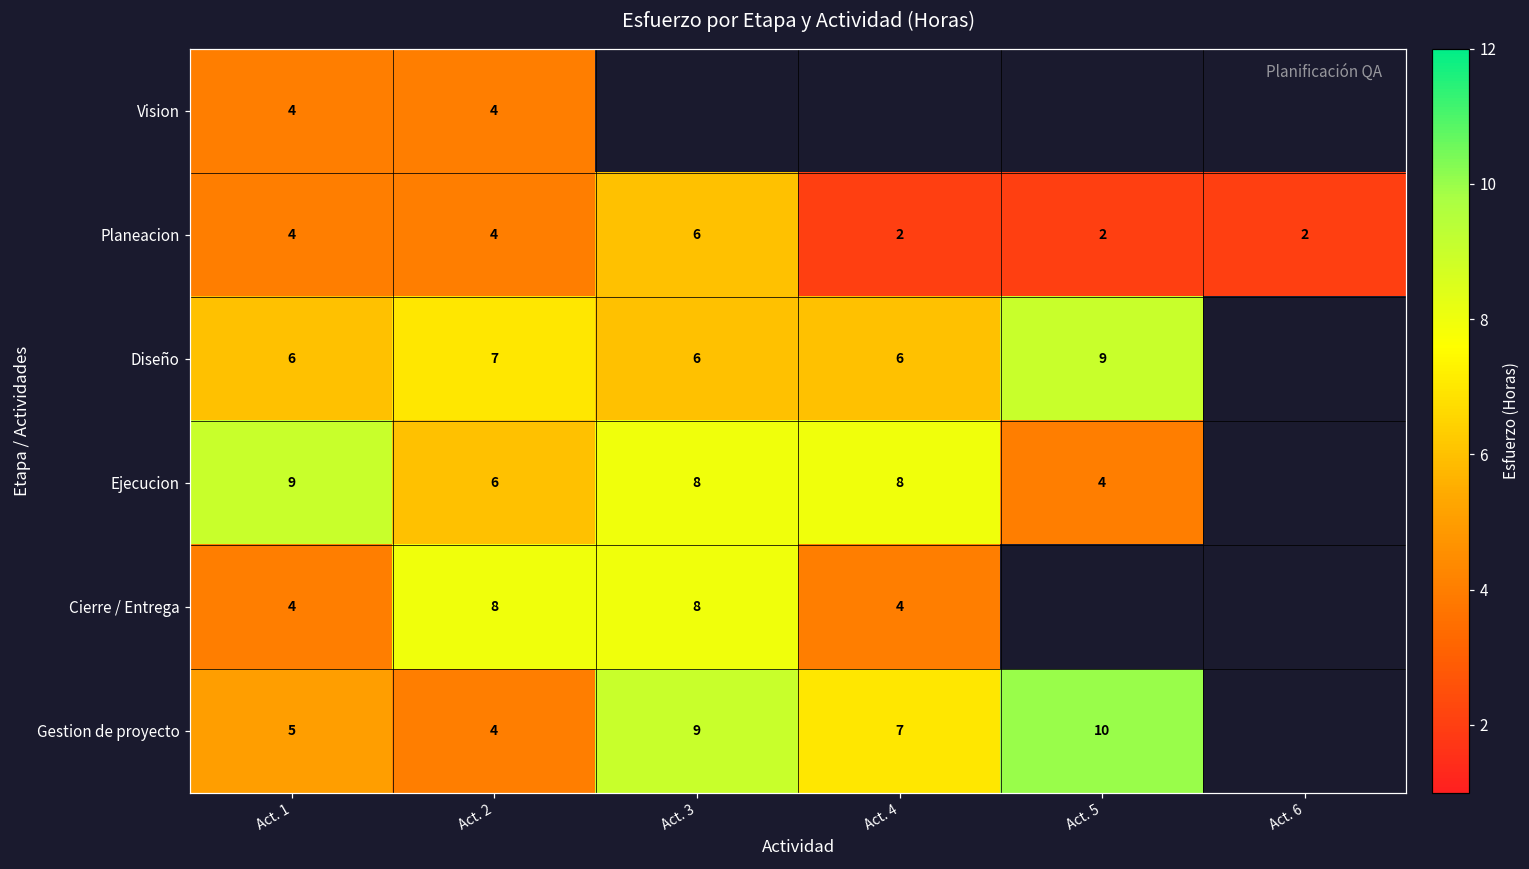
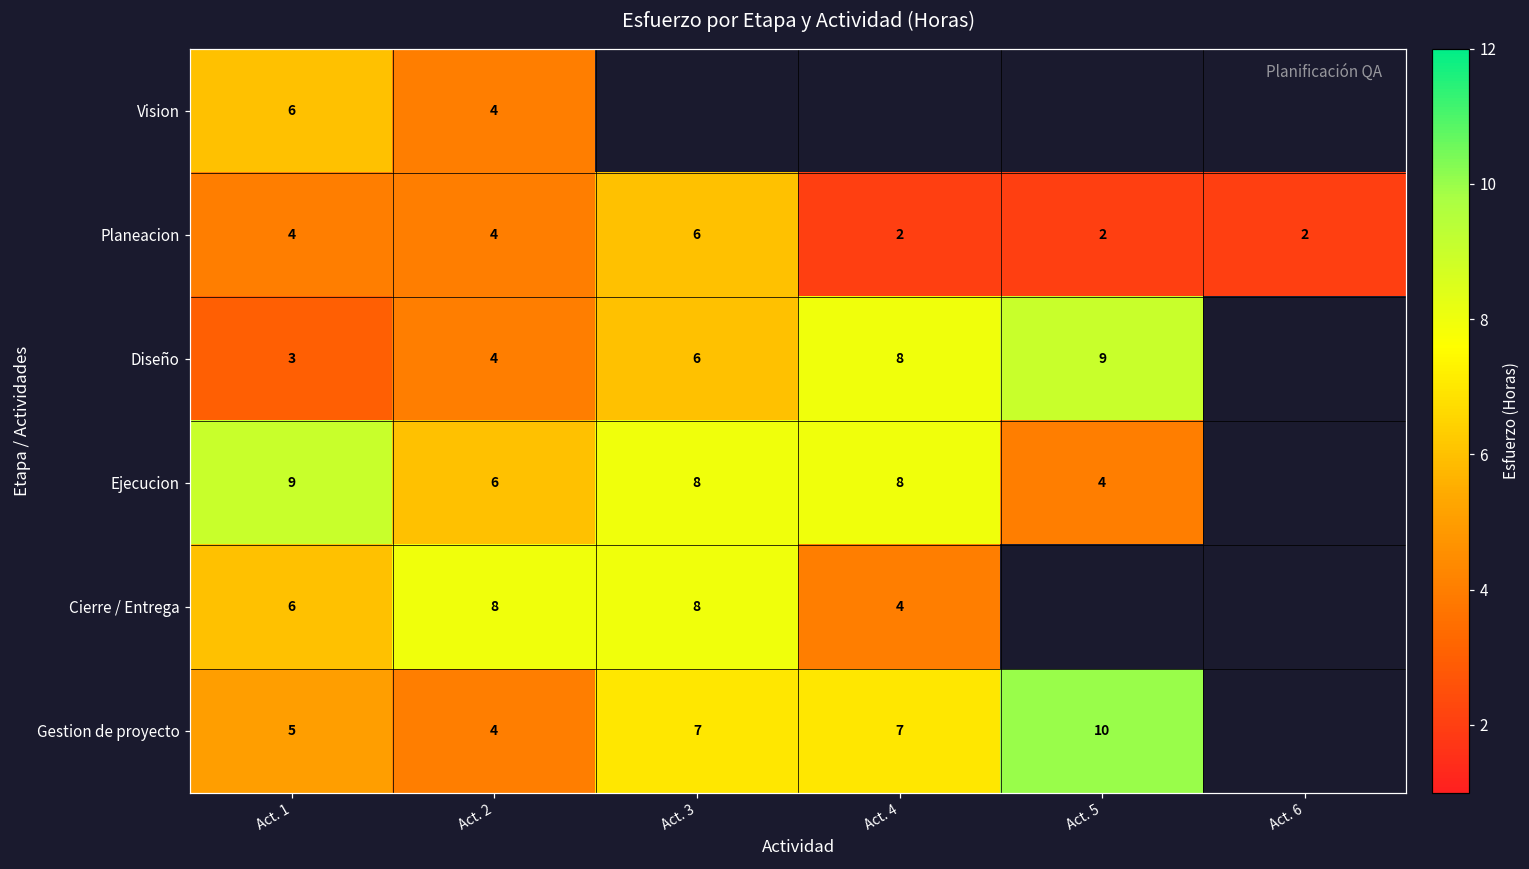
  {
    "Vision": {
-     "Act. 1": 4,
+     "Act. 1": 6,
      "Act. 2": 4
    },
    "Planeacion": {
      "Act. 1": 4,
      "Act. 2": 4,
      "Act. 3": 6,
      "Act. 4": 2,
      "Act. 5": 2,
      "Act. 6": 2
    },
    "Diseño": {
-     "Act. 1": 6,
-     "Act. 2": 7,
+     "Act. 1": 3,
+     "Act. 2": 4,
      "Act. 3": 6,
-     "Act. 4": 6,
+     "Act. 4": 8,
      "Act. 5": 9
    },
    "Ejecucion": {
      "Act. 1": 9,
      "Act. 2": 6,
      "Act. 3": 8,
      "Act. 4": 8,
      "Act. 5": 4
    },
    "Cierre / Entrega": {
-     "Act. 1": 4,
+     "Act. 1": 6,
      "Act. 2": 8,
      "Act. 3": 8,
      "Act. 4": 4
    },
    "Gestion de proyecto": {
      "Act. 1": 5,
      "Act. 2": 4,
-     "Act. 3": 9,
+     "Act. 3": 7,
      "Act. 4": 7,
      "Act. 5": 10
    }
  }
